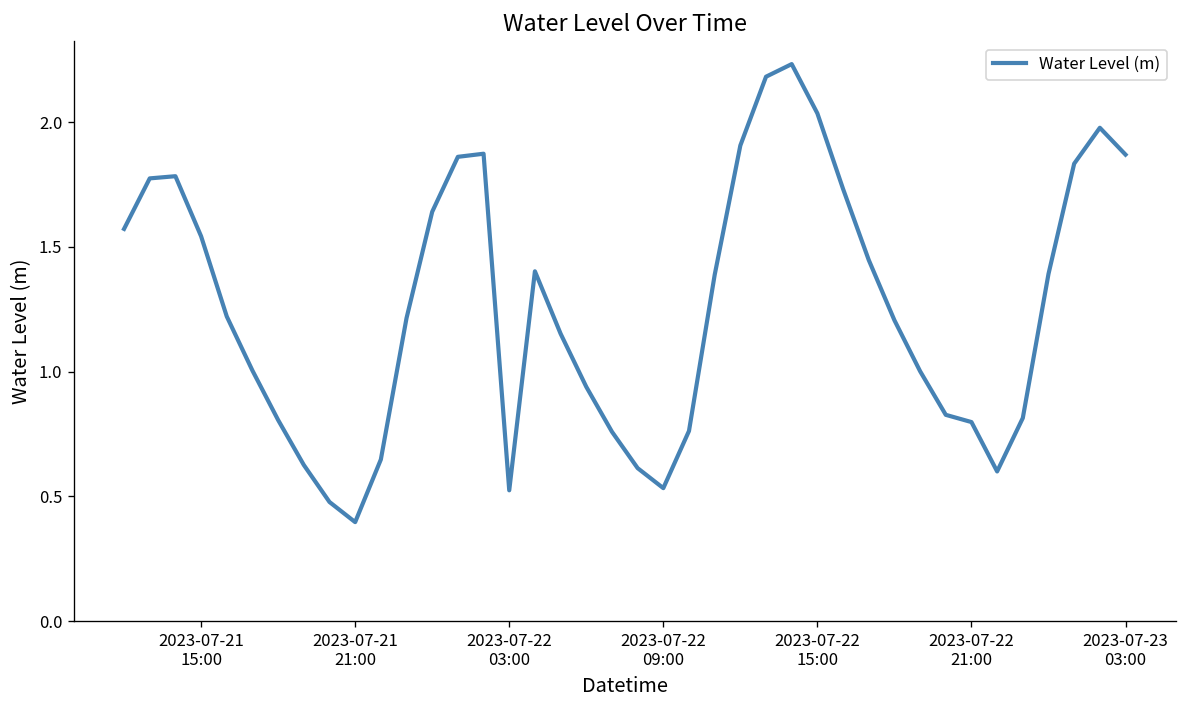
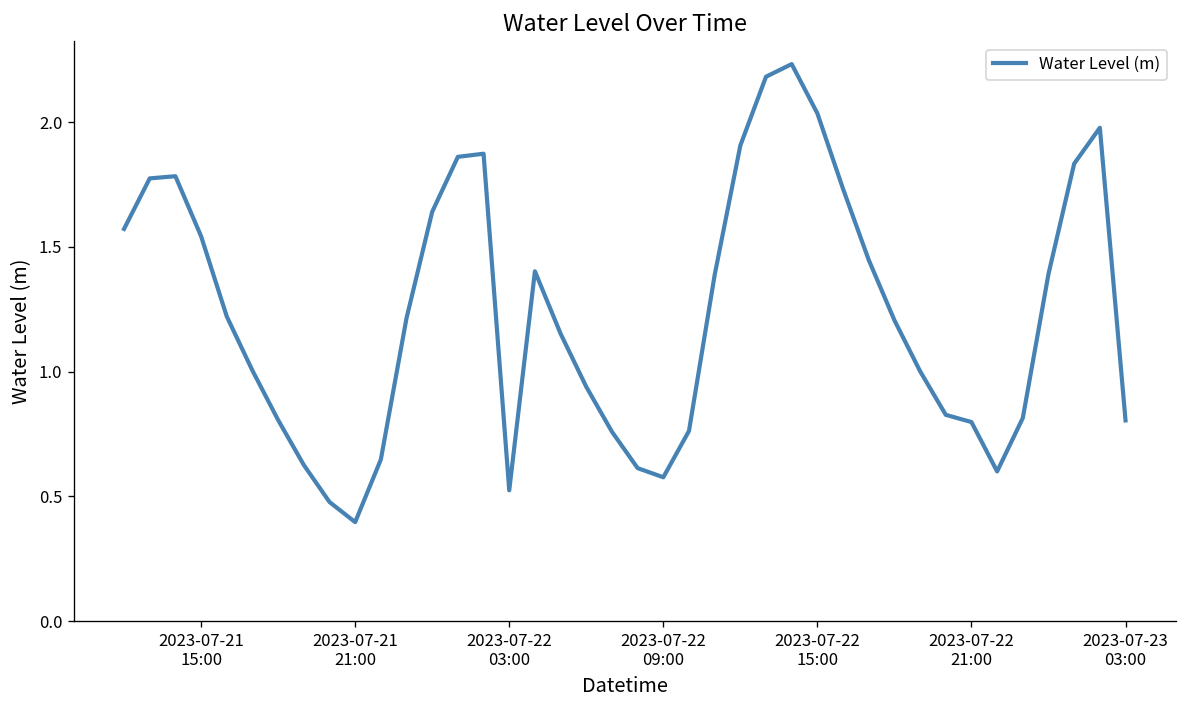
  {
    "2023-07-21 15:00": 1.54,
    "2023-07-21 21:00": 0.40,
    "2023-07-22 03:00": 0.52,
-   "2023-07-22 09:00": 0.53,
+   "2023-07-22 09:00": 0.58,
    "2023-07-22 15:00": 2.04,
    "2023-07-22 21:00": 0.80,
-   "2023-07-23 03:00": 1.87
+   "2023-07-23 03:00": 0.80
  }
